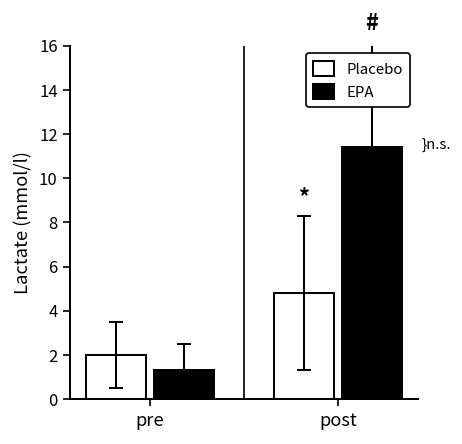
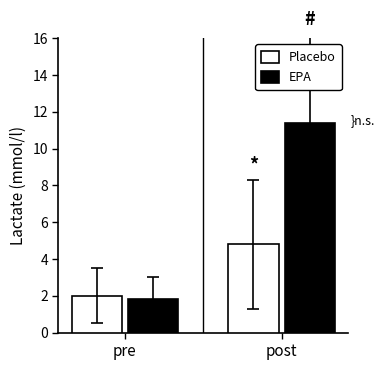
  {
    "Placebo": {
      "pre": 2.0,
      "post": 4.8
    },
    "EPA": {
-     "pre": 1.3,
+     "pre": 1.8,
      "post": 11.4
    }
  }
